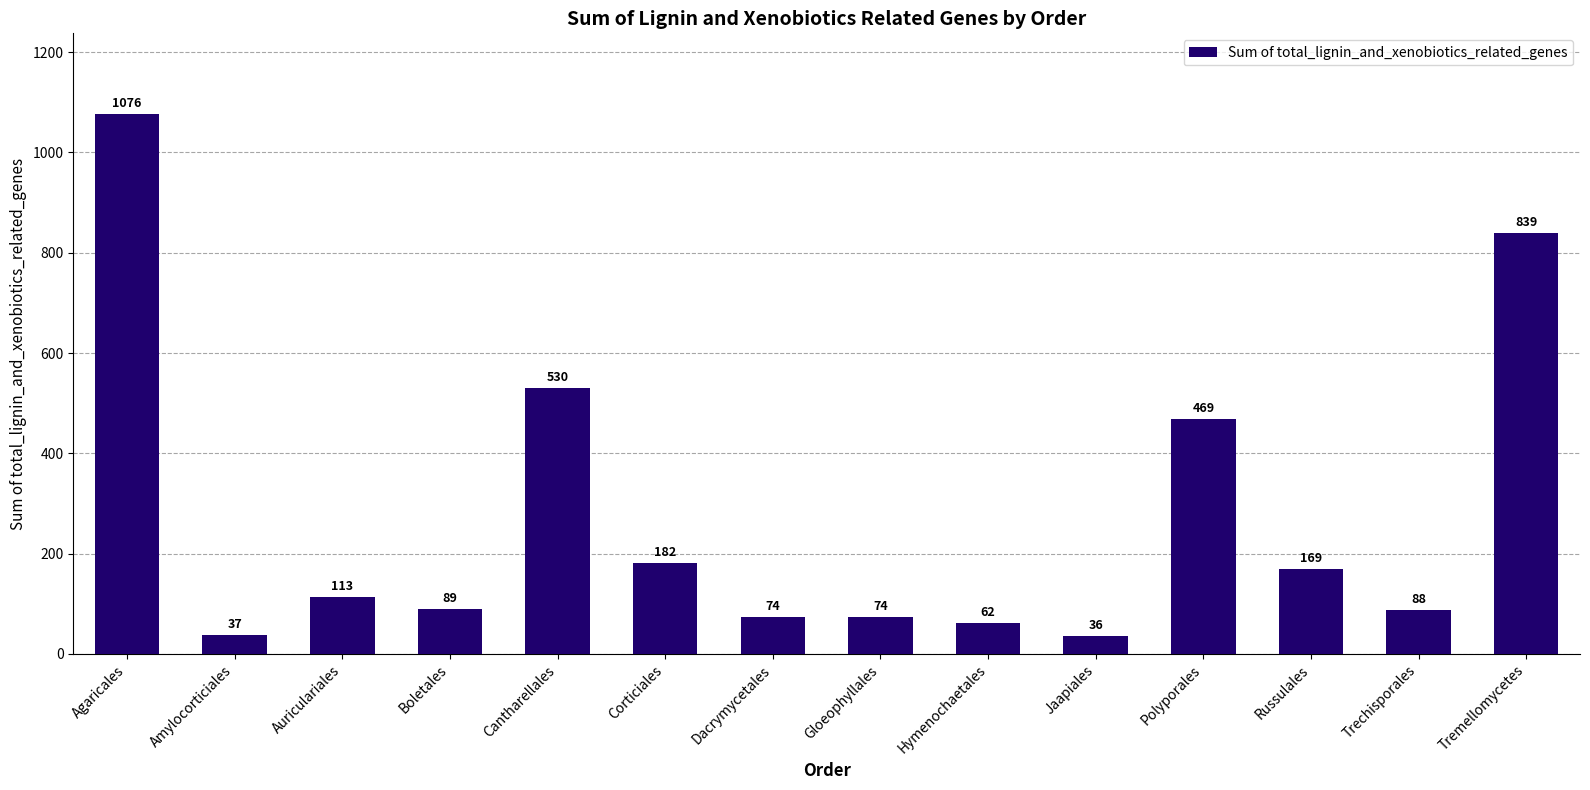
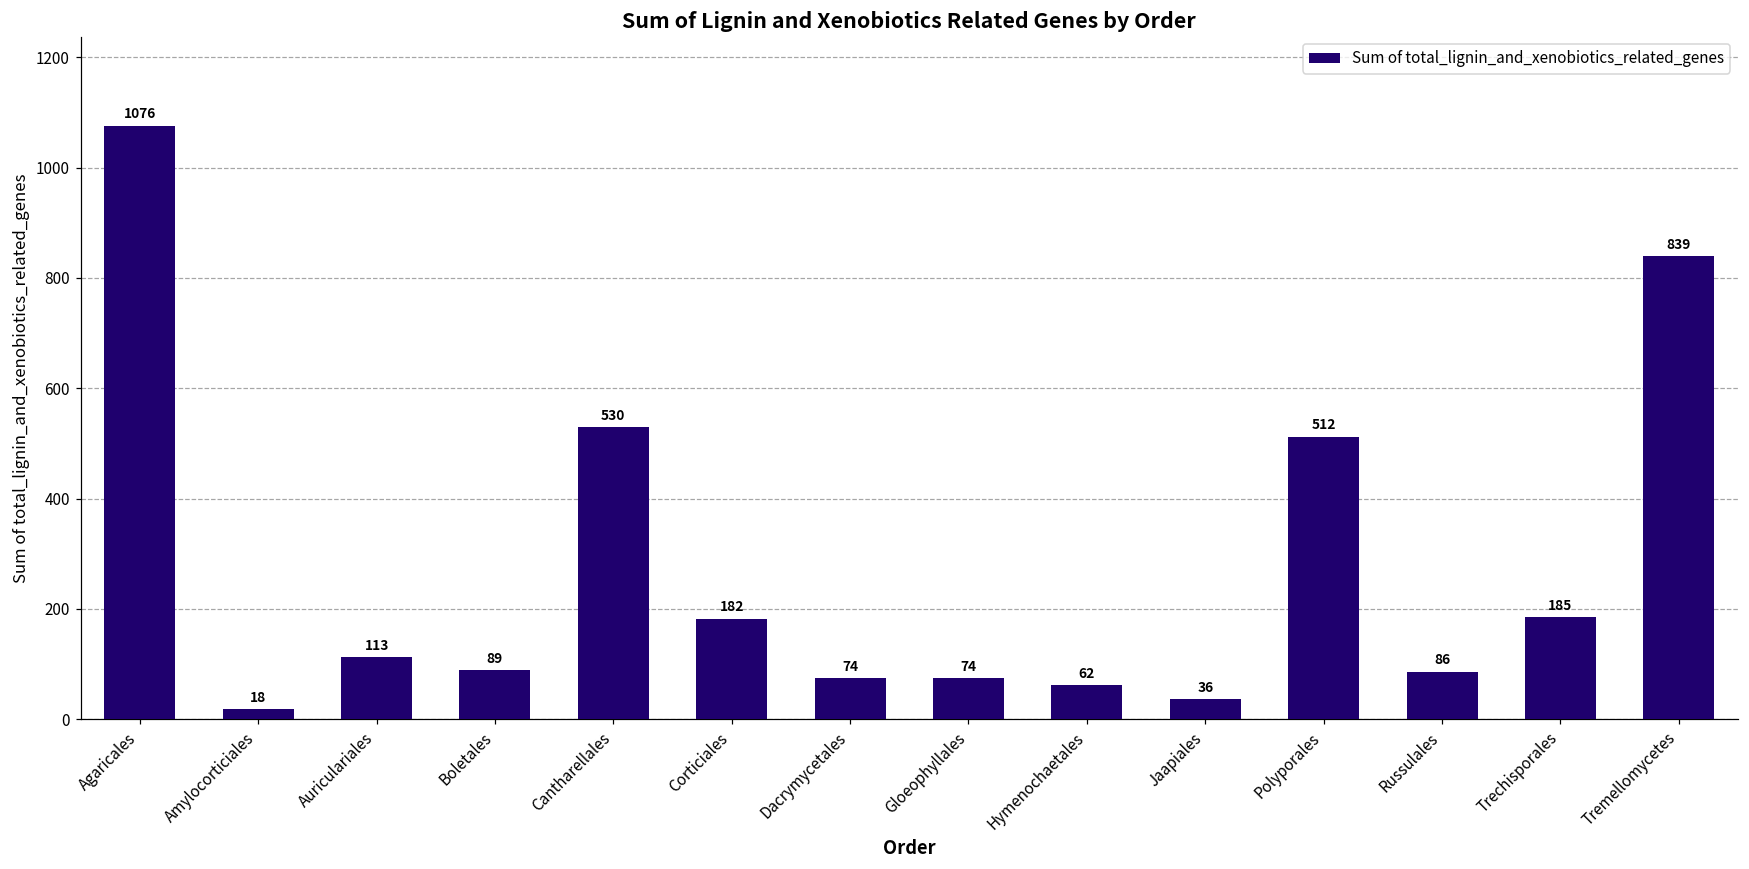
  {
    "Agaricales": 1076,
-   "Amylocorticiales": 37,
+   "Amylocorticiales": 18,
    "Auriculariales": 113,
    "Boletales": 89,
    "Cantharellales": 530,
    "Corticiales": 182,
    "Dacrymycetales": 74,
    "Gloeophyllales": 74,
    "Hymenochaetales": 62,
    "Jaapiales": 36,
-   "Polyporales": 469,
-   "Russulales": 169,
-   "Trechisporales": 88,
+   "Polyporales": 512,
+   "Russulales": 86,
+   "Trechisporales": 185,
    "Tremellomycetes": 839
  }
